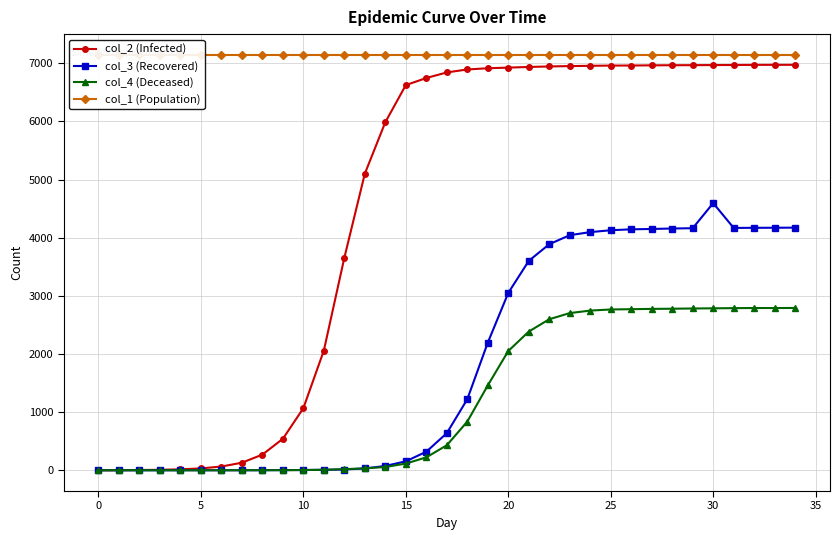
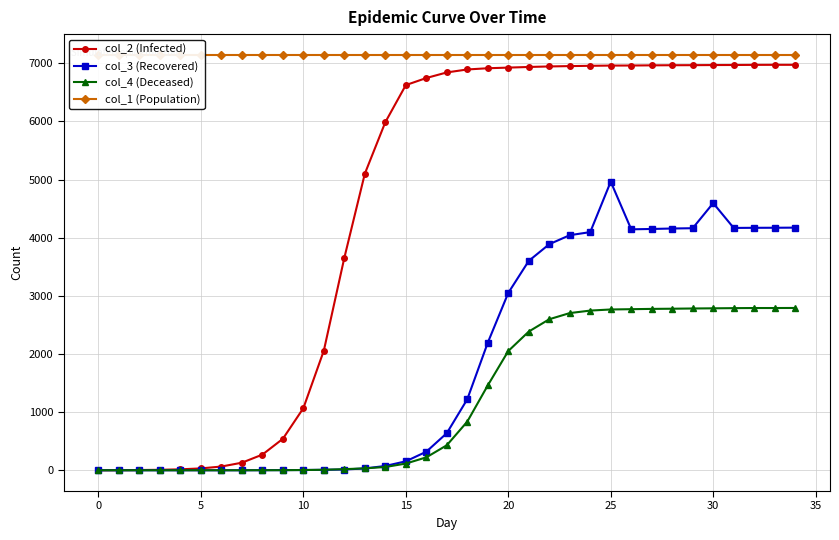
  {
    "col_2 (Infected)": {
      "10": 1100,
      "15": 6600,
      "20": 6900,
      "25": 7000,
      "30": 7000
    },
    "col_3 (Recovered)": {
      "20": 3100,
-     "25": 4100,
+     "25": 5000,
      "30": 4600
    },
    "col_4 (Deceased)": {
      "20": 2100,
      "25": 2800,
      "30": 2800
    },
    "col_1 (Population)": {
      "10": 7100,
      "15": 7100,
      "20": 7100,
      "25": 7100,
      "30": 7100
    }
  }
